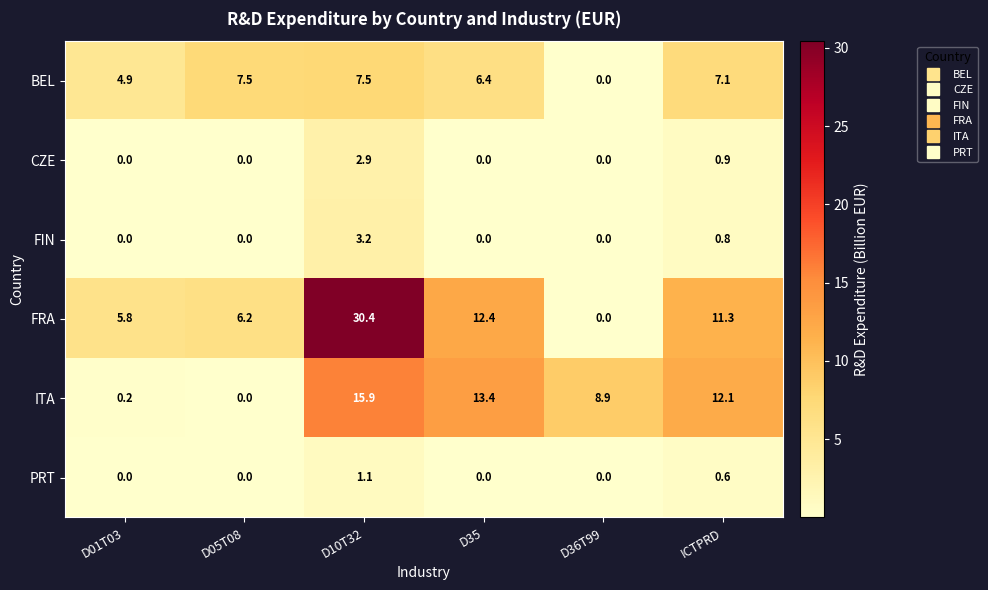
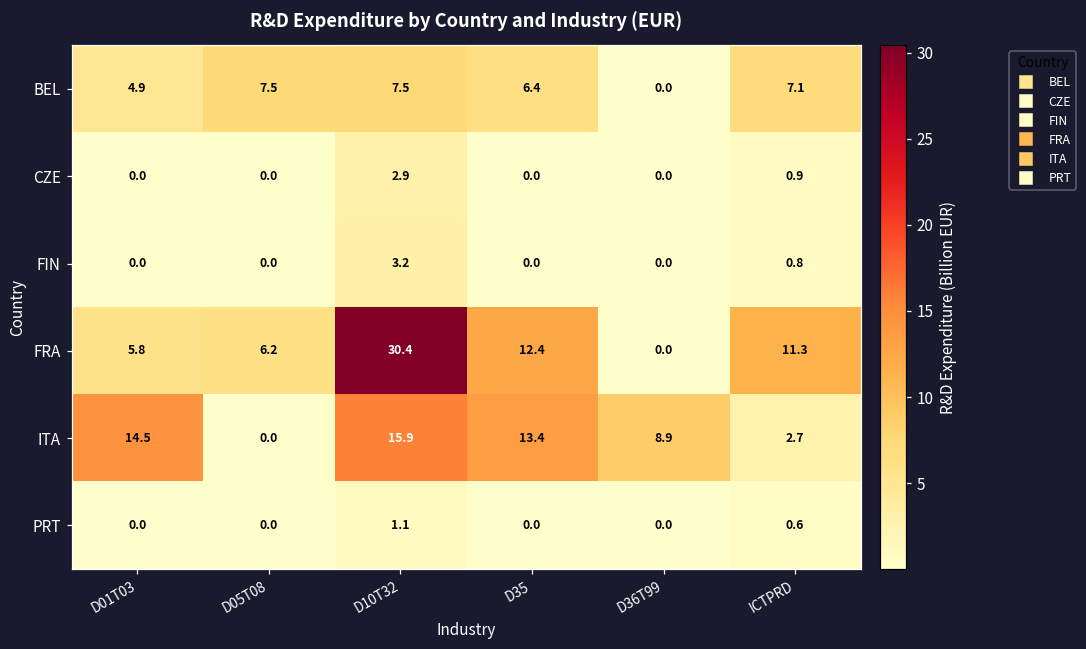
  {
    "BEL": {
      "D01T03": 4.9,
      "D05T08": 7.5,
      "D10T32": 7.5,
      "D35": 6.4,
      "D36T99": 0.0,
      "ICTPRD": 7.1
    },
    "CZE": {
      "D01T03": 0.0,
      "D05T08": 0.0,
      "D10T32": 2.9,
      "D35": 0.0,
      "D36T99": 0.0,
      "ICTPRD": 0.9
    },
    "FIN": {
      "D01T03": 0.0,
      "D05T08": 0.0,
      "D10T32": 3.2,
      "D35": 0.0,
      "D36T99": 0.0,
      "ICTPRD": 0.8
    },
    "FRA": {
      "D01T03": 5.8,
      "D05T08": 6.2,
      "D10T32": 30.4,
      "D35": 12.4,
      "D36T99": 0.0,
      "ICTPRD": 11.3
    },
    "ITA": {
-     "D01T03": 0.2,
+     "D01T03": 14.5,
      "D05T08": 0.0,
      "D10T32": 15.9,
      "D35": 13.4,
      "D36T99": 8.9,
-     "ICTPRD": 12.1
+     "ICTPRD": 2.7
    },
    "PRT": {
      "D01T03": 0.0,
      "D05T08": 0.0,
      "D10T32": 1.1,
      "D35": 0.0,
      "D36T99": 0.0,
      "ICTPRD": 0.6
    }
  }
